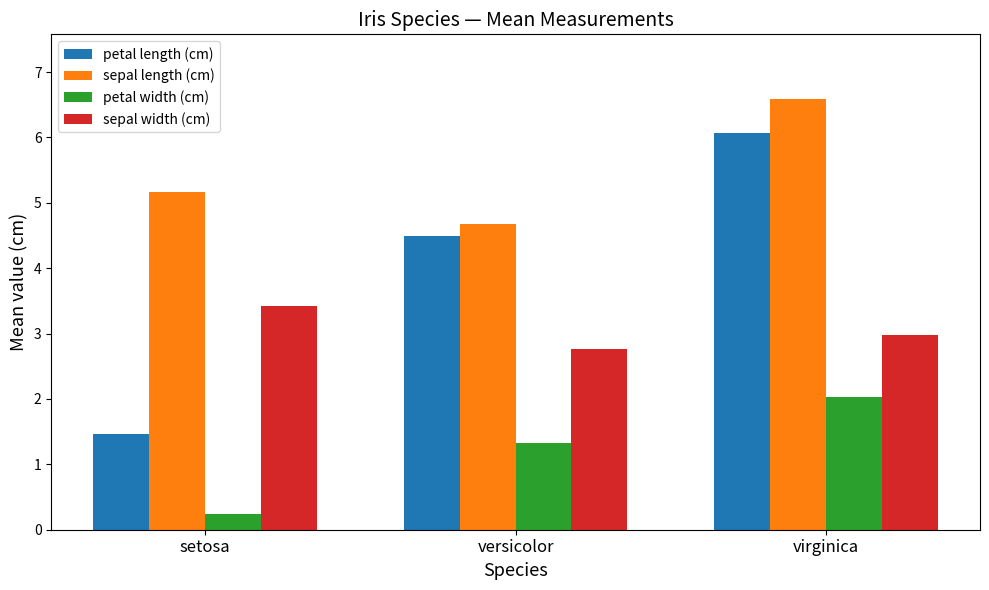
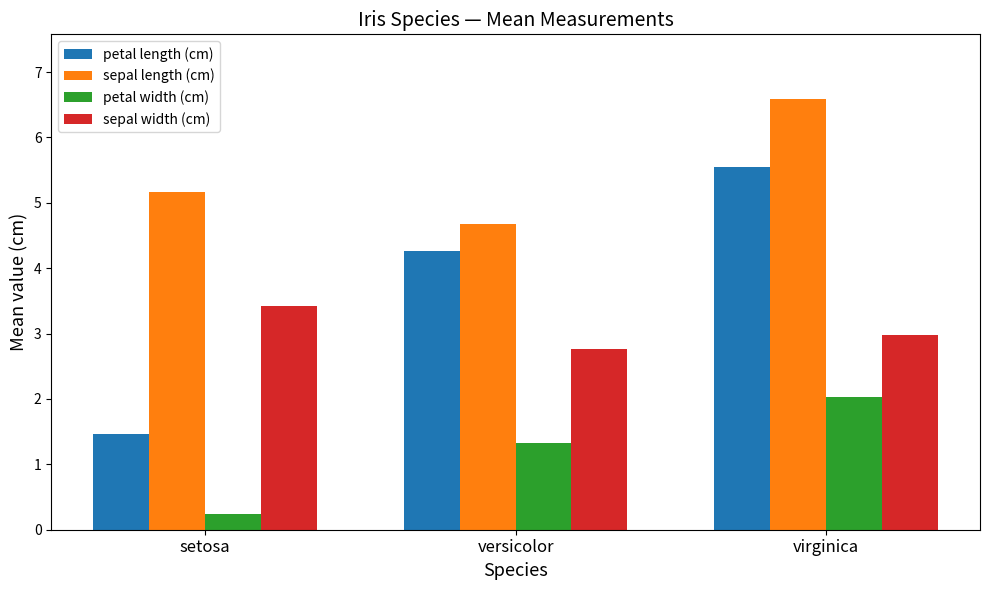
  {
    "petal length (cm)": {
      "setosa": 1.5,
-     "versicolor": 4.5,
-     "virginica": 6.1
+     "versicolor": 4.3,
+     "virginica": 5.6
    },
    "sepal length (cm)": {
      "setosa": 5.2,
      "versicolor": 4.7,
      "virginica": 6.6
    },
    "petal width (cm)": {
      "setosa": 0.2,
      "versicolor": 1.3,
      "virginica": 2.0
    },
    "sepal width (cm)": {
      "setosa": 3.4,
      "versicolor": 2.8,
      "virginica": 3.0
    }
  }
